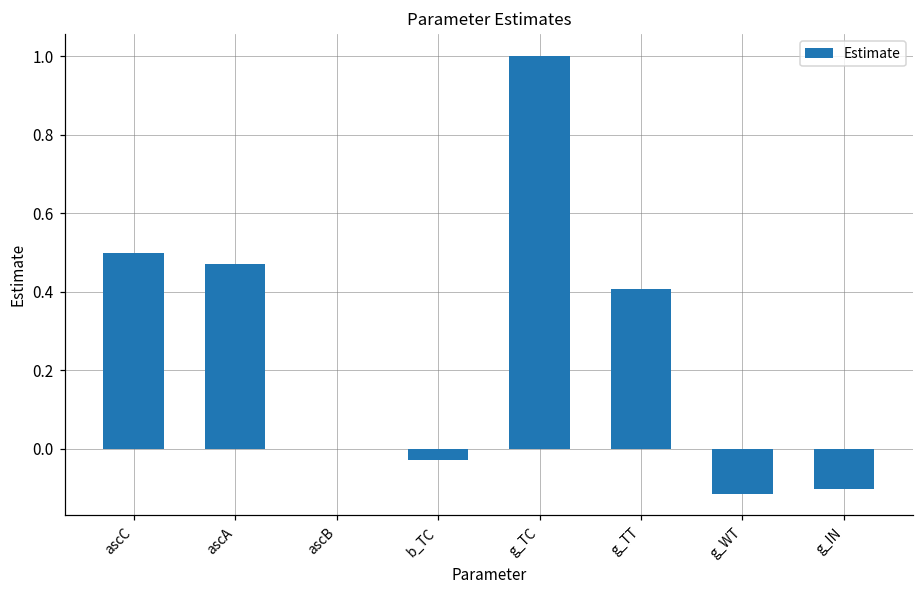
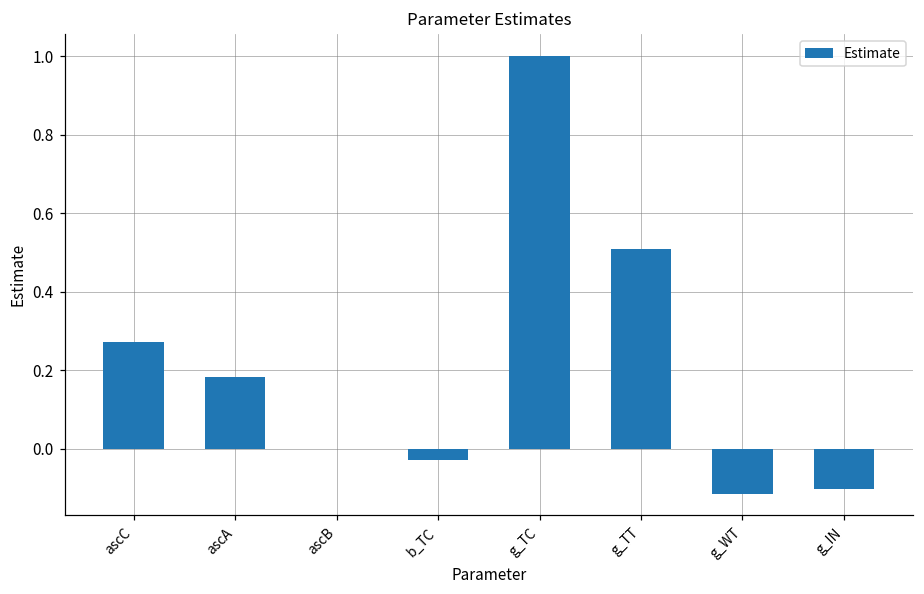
  {
-   "ascC": 0.50,
-   "ascA": 0.47,
+   "ascC": 0.27,
+   "ascA": 0.18,
    "ascB": 0.00,
    "b_TC": -0.03,
    "g_TC": 1.00,
-   "g_TT": 0.41,
+   "g_TT": 0.51,
    "g_WT": -0.11,
    "g_IN": -0.10
  }
